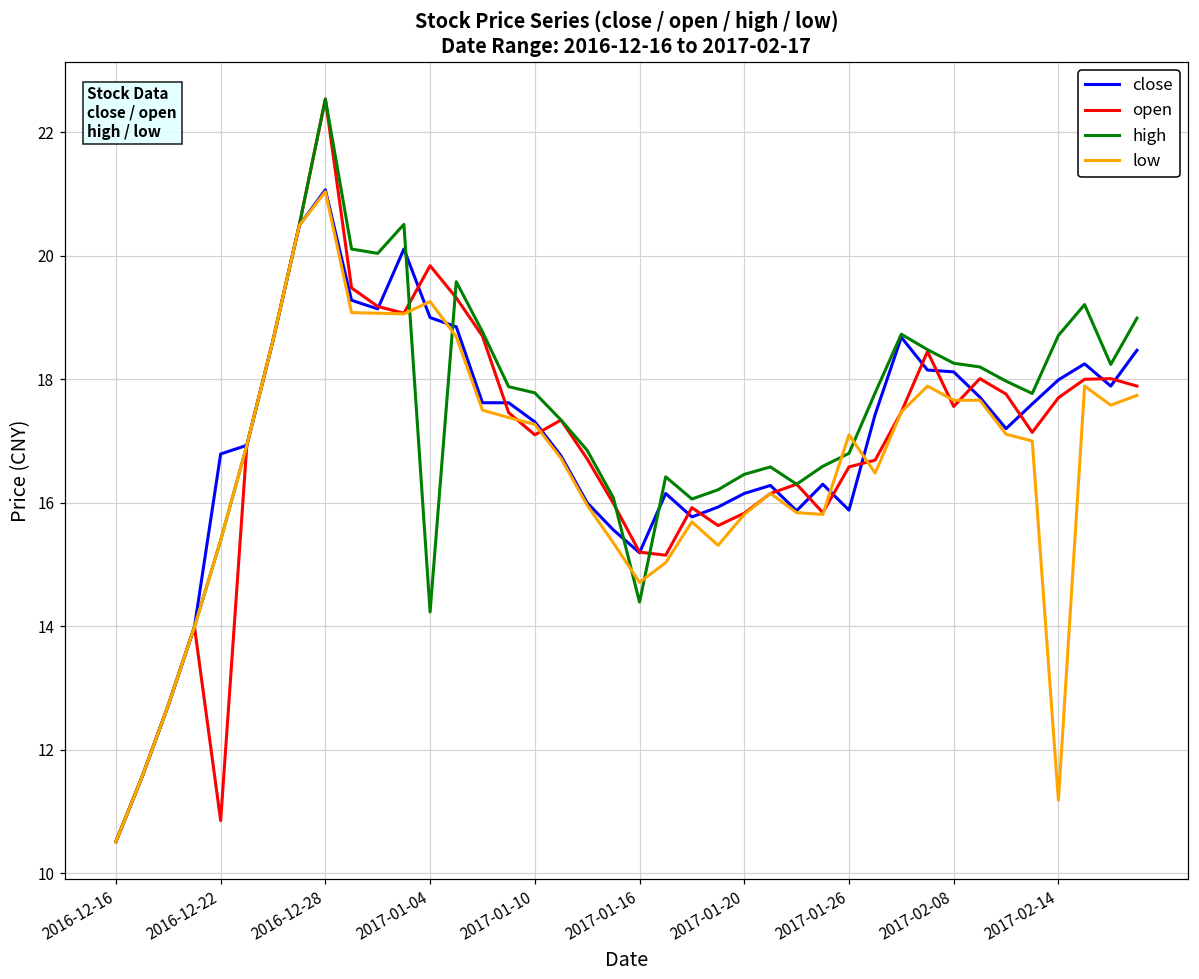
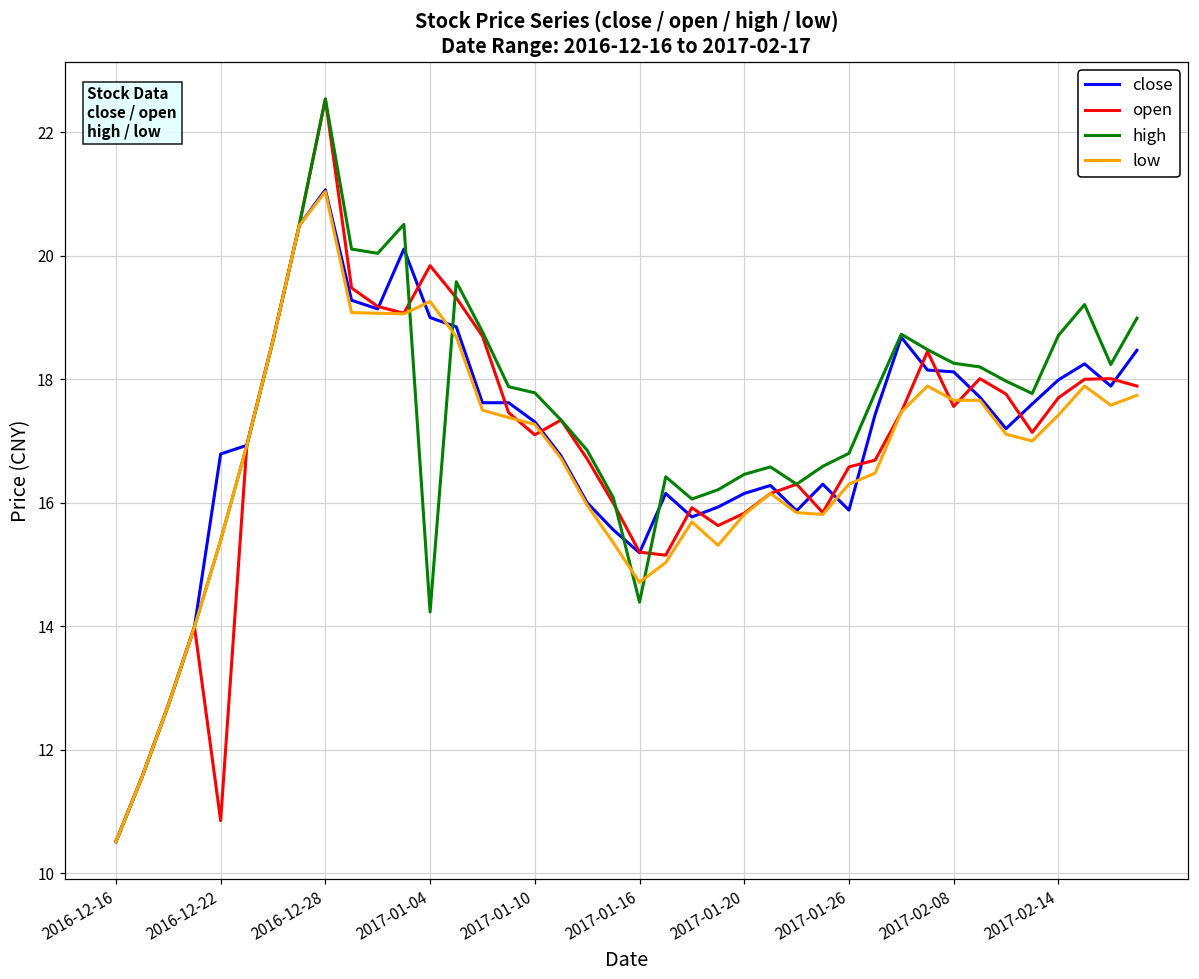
  {
    "close": {
      "2016-12-22": 16.8,
      "2017-01-04": 19.0,
      "2017-01-20": 16.2,
      "2017-01-26": 15.9,
      "2017-02-08": 18.1,
      "2017-02-14": 18.0
    },
    "open": {
      "2016-12-22": 10.9,
      "2017-01-04": 19.8,
      "2017-01-10": 17.1,
      "2017-01-26": 16.6,
      "2017-02-08": 17.6,
      "2017-02-14": 17.7
    },
    "high": {
      "2017-01-04": 14.2,
      "2017-01-10": 17.8,
      "2017-01-16": 14.4,
      "2017-01-20": 16.5,
      "2017-01-26": 16.8,
      "2017-02-08": 18.3,
      "2017-02-14": 18.7
    },
    "low": {
      "2017-01-04": 19.3,
      "2017-01-16": 14.7,
-     "2017-01-26": 17.1,
+     "2017-01-26": 16.3,
      "2017-02-08": 17.7,
-     "2017-02-14": 11.2
+     "2017-02-14": 17.4
    }
  }
